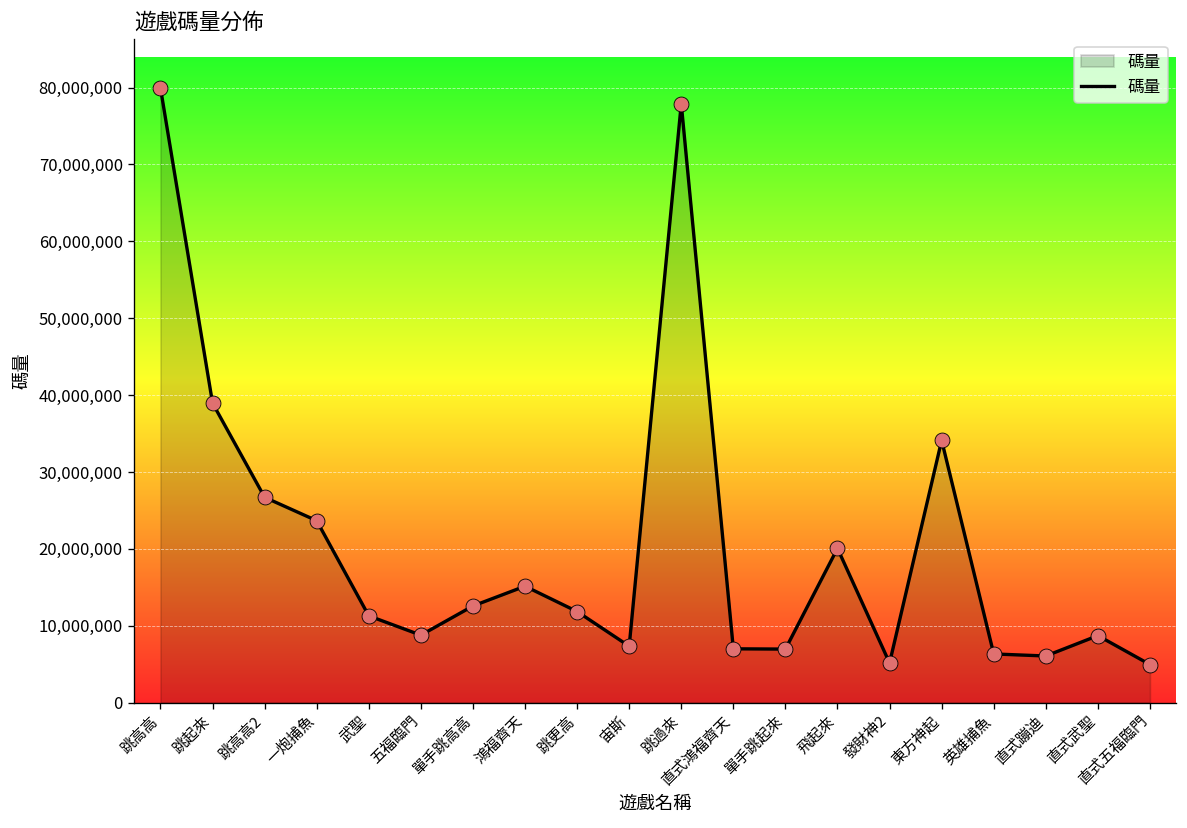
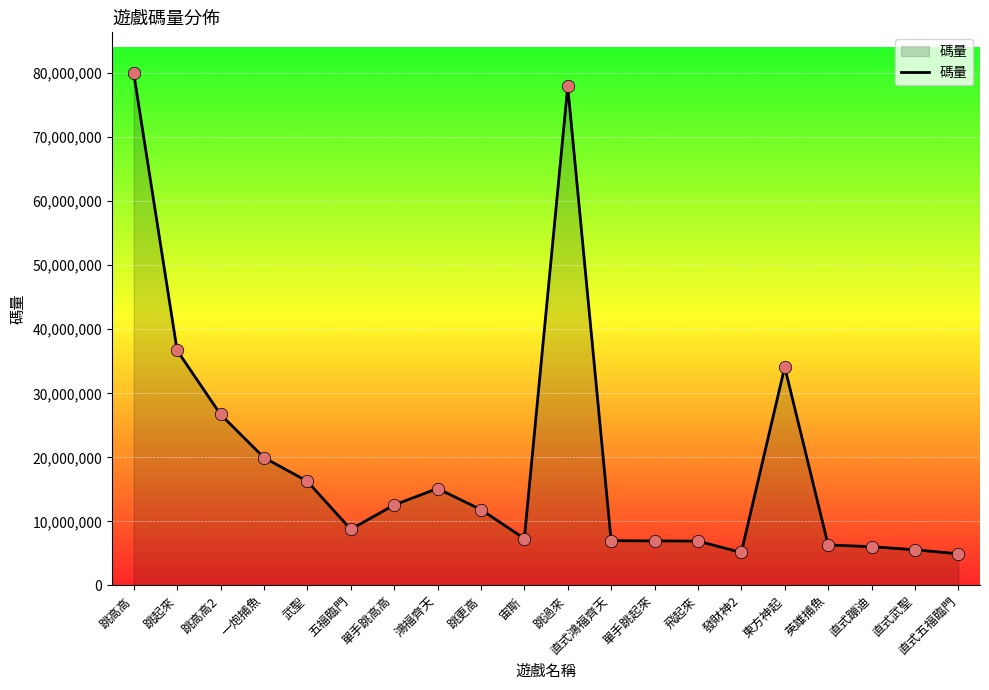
  {
    "跳高高": "80,000,000",
-   "跳起來": "39,000,000",
+   "跳起來": "37,000,000",
    "跳高高2": "27,000,000",
-   "一炮捕魚": "24,000,000",
-   "武聖": "11,000,000",
+   "一炮捕魚": "20,000,000",
+   "武聖": "16,000,000",
    "五福臨門": "9,000,000",
    "單手跳高高": "13,000,000",
    "鴻福齊天": "15,000,000",
    "跳更高": "12,000,000",
    "宙斯": "7,000,000",
    "跳過來": "78,000,000",
    "直式鴻福齊天": "7,000,000",
    "單手跳起來": "7,000,000",
-   "飛起來": "20,000,000",
+   "飛起來": "7,000,000",
    "發財神2": "5,000,000",
    "東方神起": "34,000,000",
    "英雄捕魚": "6,000,000",
    "直式蹦迪": "6,000,000",
-   "直式武聖": "9,000,000",
+   "直式武聖": "6,000,000",
    "直式五福臨門": "5,000,000"
  }
